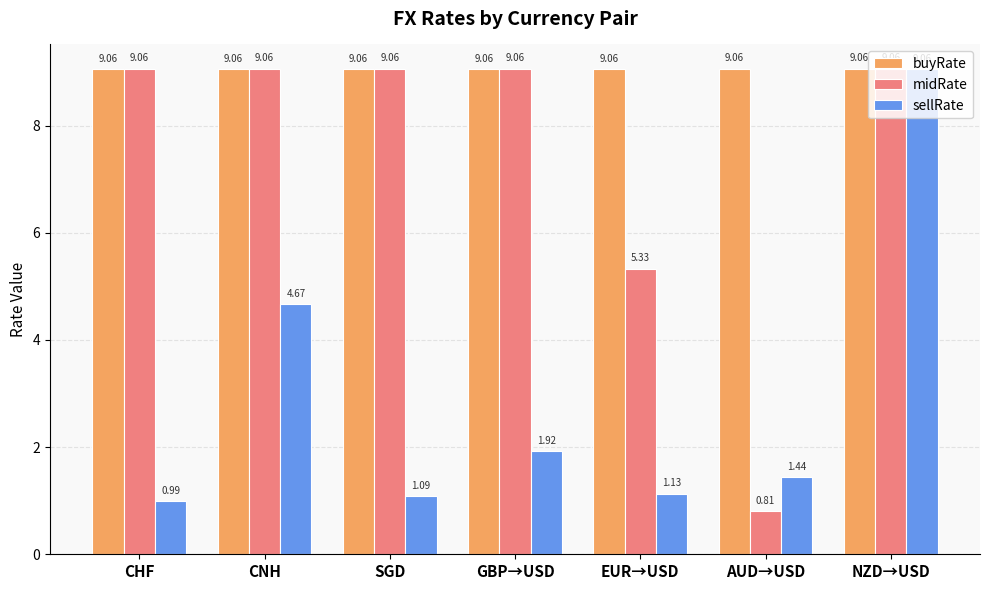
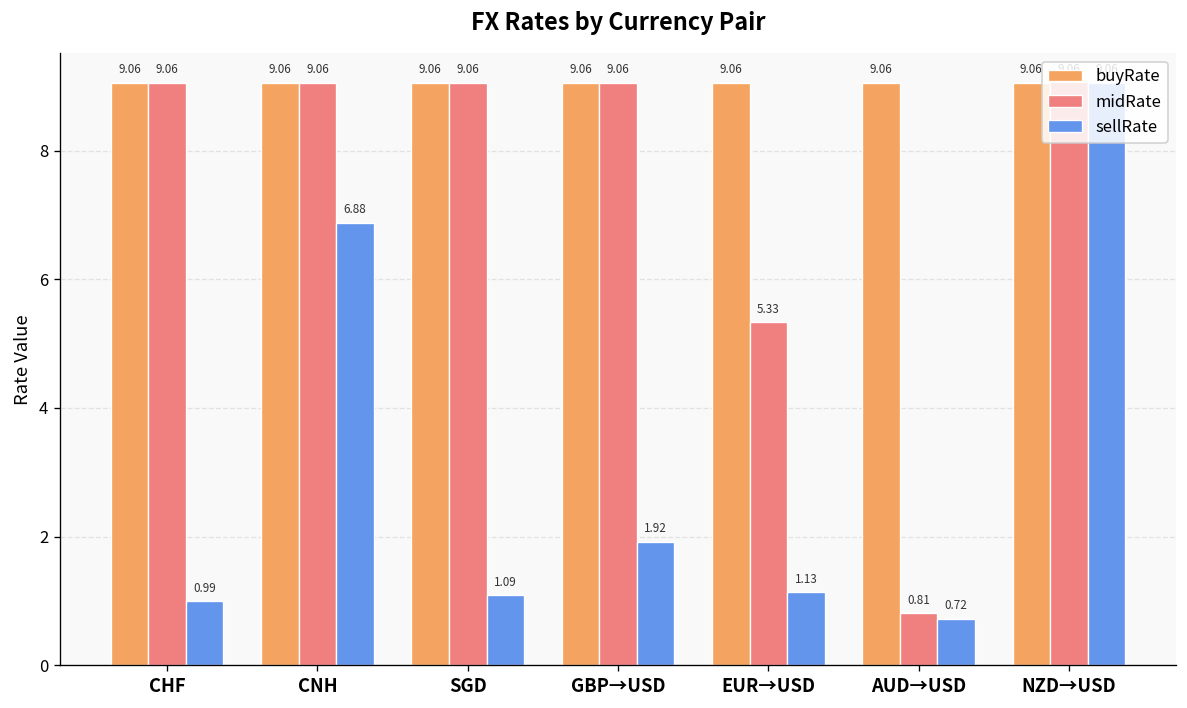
  {
    "sellRate": {
      "CHF": 0.99,
-     "CNH": 4.67,
+     "CNH": 6.88,
      "SGD": 1.09,
      "GBP→USD": 1.92,
      "EUR→USD": 1.13,
-     "AUD→USD": 1.44
+     "AUD→USD": 0.72
    }
  }
